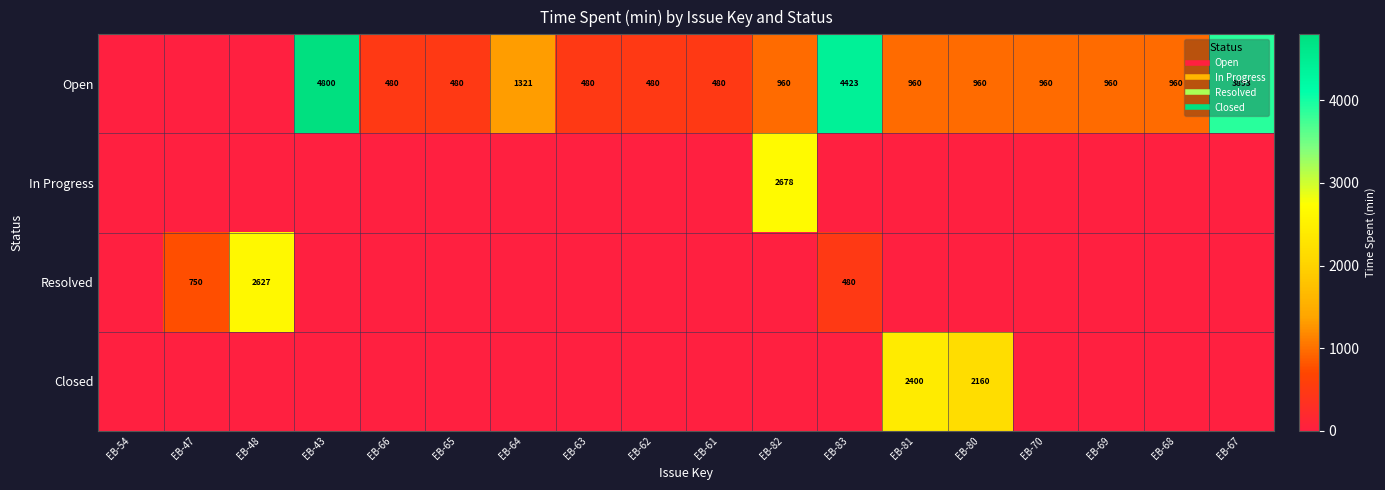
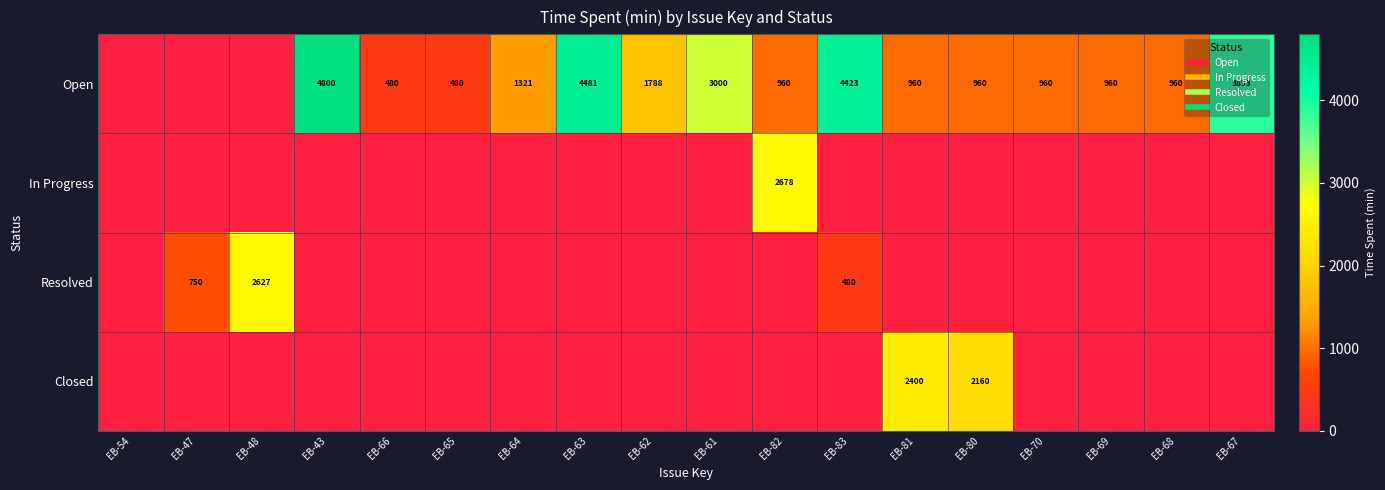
  {
    "Open": {
      "EB-43": 4800,
      "EB-66": 480,
      "EB-65": 480,
      "EB-64": 1321,
-     "EB-63": 480,
-     "EB-62": 480,
-     "EB-61": 480,
+     "EB-63": 4481,
+     "EB-62": 1788,
+     "EB-61": 3000,
      "EB-82": 960,
      "EB-83": 4423,
      "EB-81": 960,
      "EB-80": 960,
      "EB-70": 960,
      "EB-69": 960,
      "EB-68": 960
    },
    "In Progress": {
      "EB-82": 2678
    },
    "Resolved": {
      "EB-47": 750,
      "EB-48": 2627,
      "EB-83": 480
    },
    "Closed": {
      "EB-81": 2400,
      "EB-80": 2160
    }
  }
